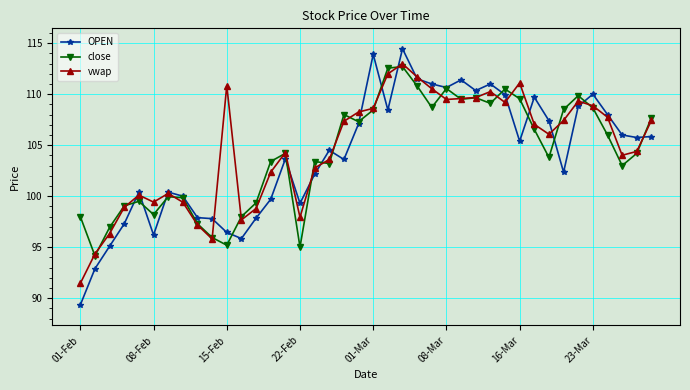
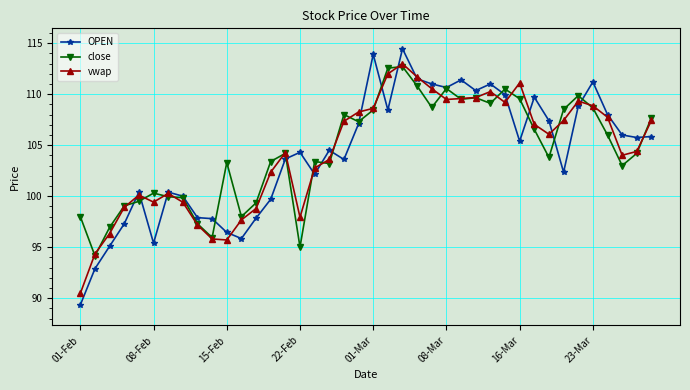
  {
    "OPEN": {
      "01-Feb": 89.4,
-     "08-Feb": 96.2,
+     "08-Feb": 95.4,
      "15-Feb": 96.5,
-     "22-Feb": 99.3,
+     "22-Feb": 104.3,
      "01-Mar": 113.9,
      "16-Mar": 105.4,
-     "23-Mar": 110.0
+     "23-Mar": 111.2
    },
    "close": {
      "01-Feb": 98.0,
-     "08-Feb": 98.2,
-     "15-Feb": 95.2,
+     "08-Feb": 100.3,
+     "15-Feb": 103.3,
      "22-Feb": 95.0,
      "16-Mar": 109.6
    },
    "vwap": {
-     "01-Feb": 91.5,
+     "01-Feb": 90.5,
      "08-Feb": 99.4,
-     "15-Feb": 110.8,
+     "15-Feb": 95.7,
      "22-Feb": 97.9,
      "08-Mar": 109.5,
      "16-Mar": 111.1
    }
  }
